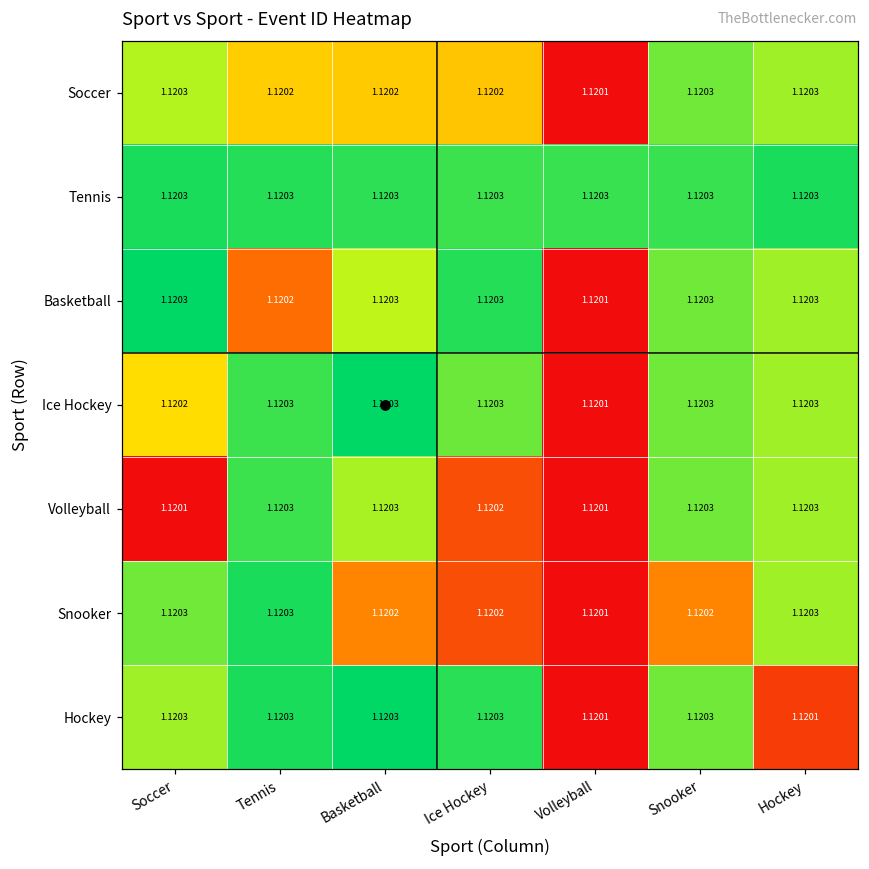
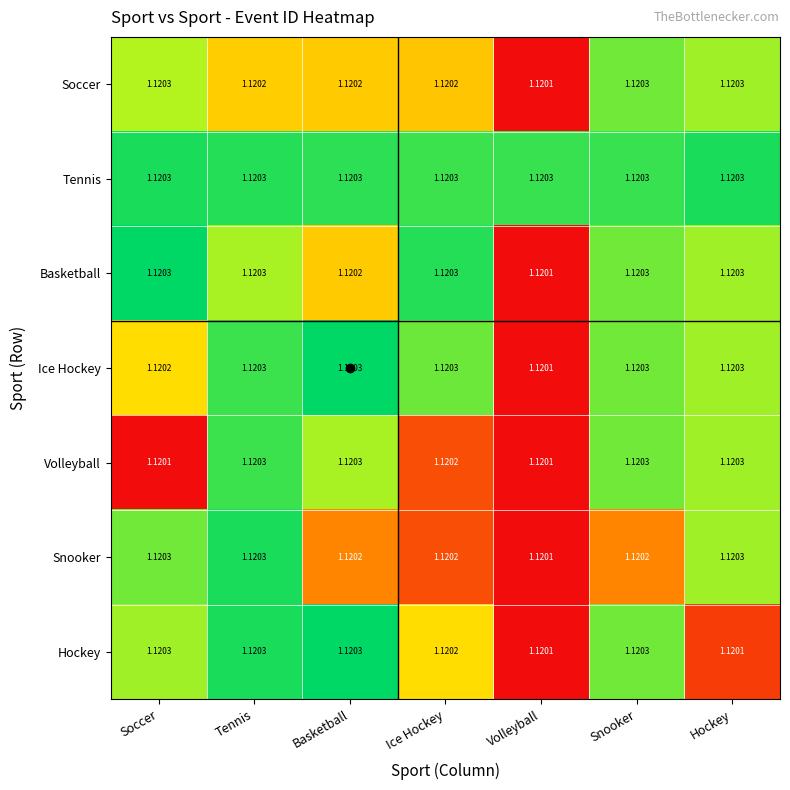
  {
    "Soccer": {
      "Soccer": 1.1203,
      "Tennis": 1.1202,
      "Basketball": 1.1202,
      "Ice Hockey": 1.1202,
      "Volleyball": 1.1201,
      "Snooker": 1.1203,
      "Hockey": 1.1203
    },
    "Tennis": {
      "Soccer": 1.1203,
      "Tennis": 1.1203,
      "Basketball": 1.1203,
      "Ice Hockey": 1.1203,
      "Volleyball": 1.1203,
      "Snooker": 1.1203,
      "Hockey": 1.1203
    },
    "Basketball": {
      "Soccer": 1.1203,
-     "Tennis": 1.1202,
-     "Basketball": 1.1203,
+     "Tennis": 1.1203,
+     "Basketball": 1.1202,
      "Ice Hockey": 1.1203,
      "Volleyball": 1.1201,
      "Snooker": 1.1203,
      "Hockey": 1.1203
    },
    "Ice Hockey": {
      "Soccer": 1.1202,
      "Tennis": 1.1203,
      "Ice Hockey": 1.1203,
      "Volleyball": 1.1201,
      "Snooker": 1.1203,
      "Hockey": 1.1203
    },
    "Volleyball": {
      "Soccer": 1.1201,
      "Tennis": 1.1203,
      "Basketball": 1.1203,
      "Ice Hockey": 1.1202,
      "Volleyball": 1.1201,
      "Snooker": 1.1203,
      "Hockey": 1.1203
    },
    "Snooker": {
      "Soccer": 1.1203,
      "Tennis": 1.1203,
      "Basketball": 1.1202,
      "Ice Hockey": 1.1202,
      "Volleyball": 1.1201,
      "Snooker": 1.1202,
      "Hockey": 1.1203
    },
    "Hockey": {
      "Soccer": 1.1203,
      "Tennis": 1.1203,
      "Basketball": 1.1203,
-     "Ice Hockey": 1.1203,
+     "Ice Hockey": 1.1202,
      "Volleyball": 1.1201,
      "Snooker": 1.1203,
      "Hockey": 1.1201
    }
  }
